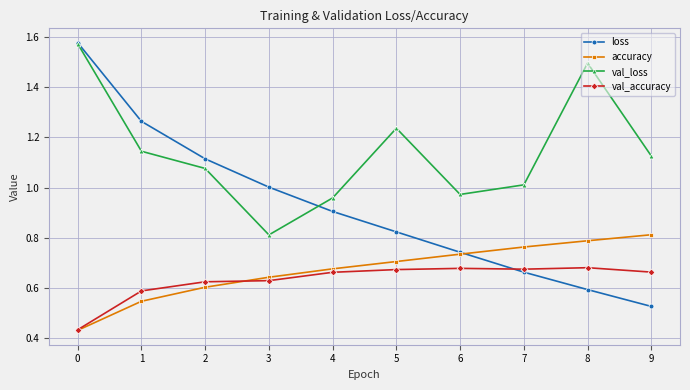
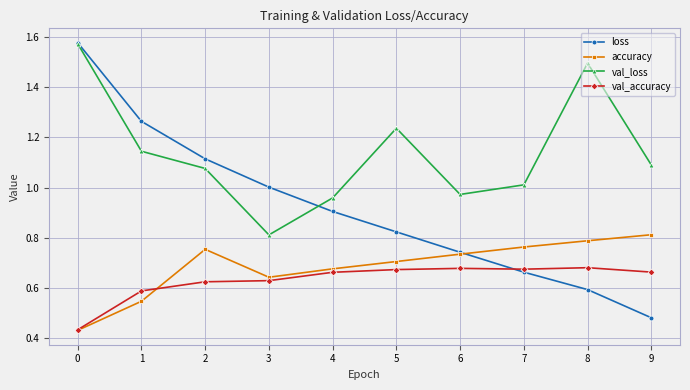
  {
    "loss": {
      "1": 1.26,
      "2": 1.11,
      "3": 1.00,
      "4": 0.90,
      "5": 0.82,
      "7": 0.66,
      "8": 0.59,
-     "9": 0.53
+     "9": 0.48
    },
    "accuracy": {
      "1": 0.55,
-     "2": 0.60,
+     "2": 0.75,
      "3": 0.64,
      "4": 0.68,
      "5": 0.70,
      "7": 0.76,
      "8": 0.79,
      "9": 0.81
    },
    "val_loss": {
      "1": 1.14,
      "2": 1.08,
      "3": 0.81,
      "4": 0.96,
      "5": 1.24,
      "6": 0.97,
      "7": 1.01,
-     "9": 1.13
+     "9": 1.09
    },
    "val_accuracy": {
      "1": 0.59,
      "2": 0.62,
      "3": 0.63,
      "4": 0.66,
      "5": 0.67,
      "6": 0.68,
      "7": 0.67,
      "8": 0.68,
      "9": 0.66
    }
  }
